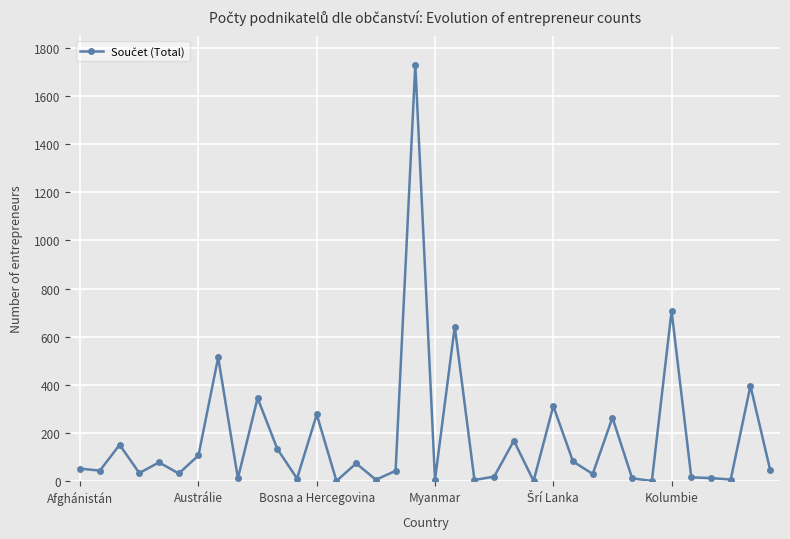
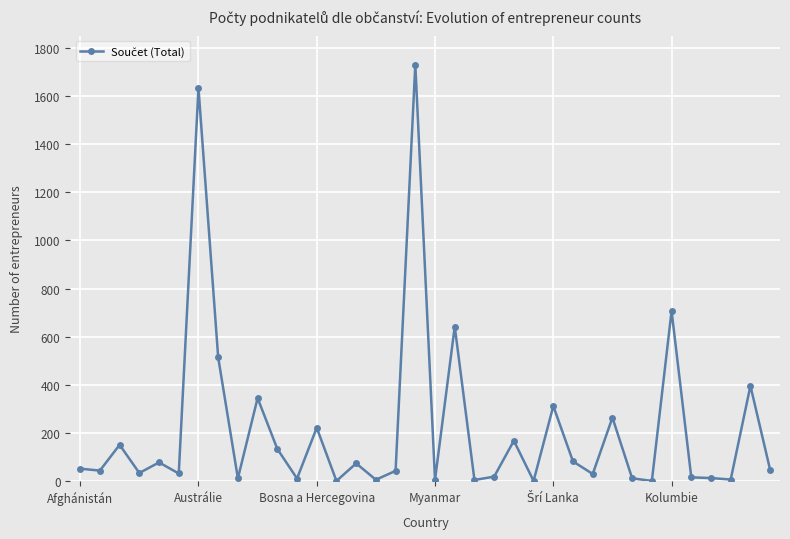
  {
    "Afghánistán": 50,
-   "Austrálie": 110,
-   "Bosna a Hercegovina": 280,
+   "Austrálie": 1630,
+   "Bosna a Hercegovina": 220,
    "Myanmar": 10,
    "Šrí Lanka": 310,
    "Kolumbie": 710
  }
